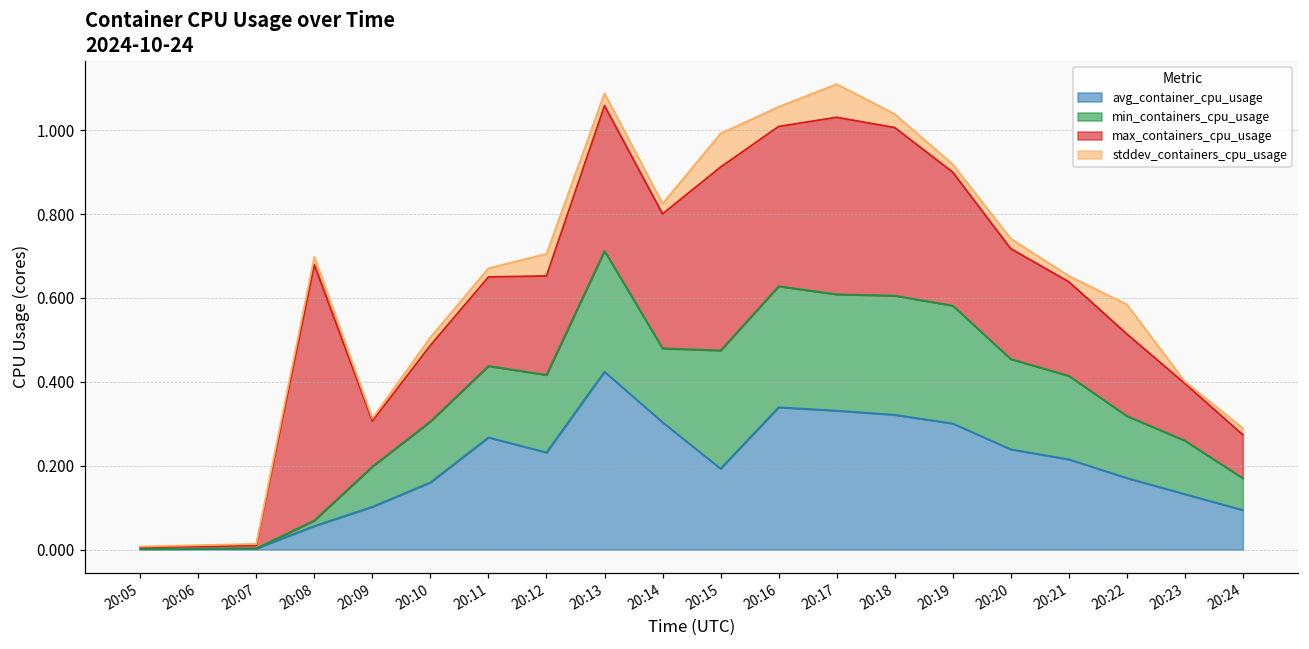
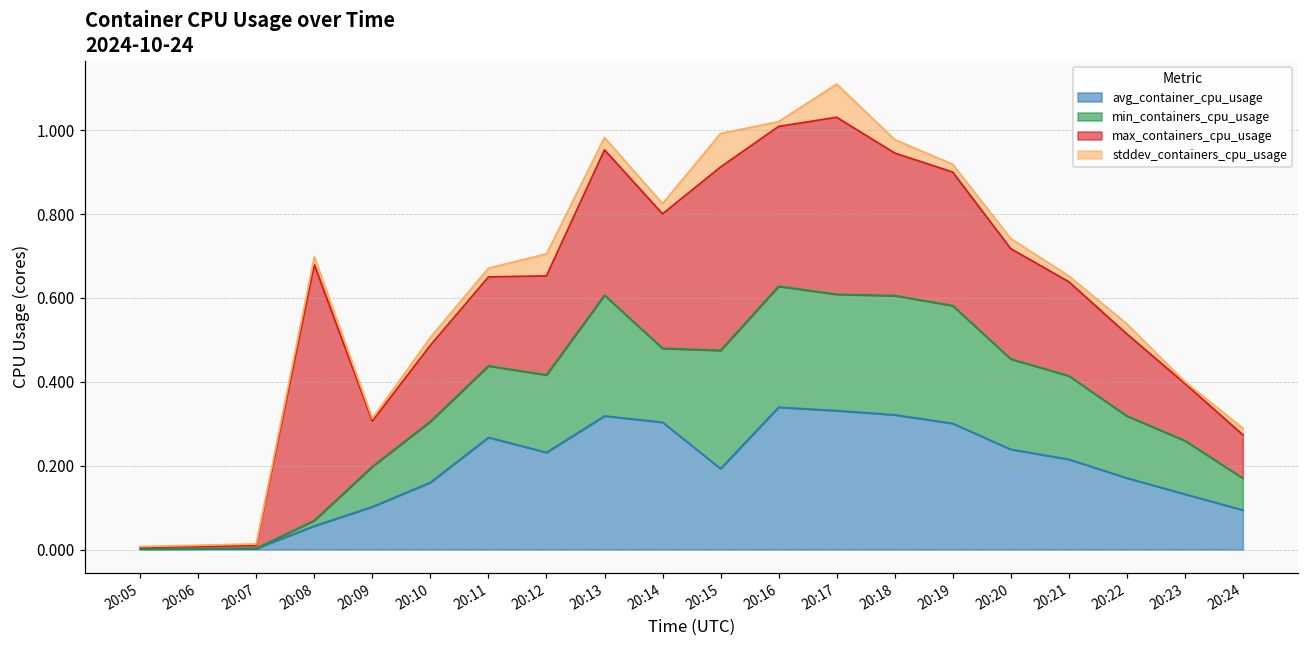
  {
    "avg_container_cpu_usage": {
      "20:08": 0.06,
      "20:09": 0.10,
      "20:10": 0.16,
      "20:11": 0.27,
      "20:12": 0.23,
-     "20:13": 0.42,
+     "20:13": 0.32,
      "20:14": 0.30,
      "20:15": 0.19,
      "20:16": 0.34,
      "20:17": 0.33,
      "20:18": 0.32,
      "20:19": 0.30,
      "20:20": 0.24,
      "20:21": 0.22,
      "20:22": 0.17,
      "20:23": 0.13,
      "20:24": 0.09
    },
    "min_containers_cpu_usage": {
      "20:08": 0.01,
      "20:09": 0.10,
      "20:10": 0.15,
      "20:11": 0.17,
      "20:12": 0.18,
      "20:13": 0.29,
      "20:14": 0.18,
      "20:15": 0.28,
      "20:16": 0.29,
      "20:17": 0.28,
      "20:18": 0.28,
      "20:19": 0.28,
      "20:20": 0.22,
      "20:21": 0.20,
      "20:22": 0.15,
      "20:23": 0.13,
      "20:24": 0.08
    },
    "max_containers_cpu_usage": {
      "20:08": 0.61,
      "20:10": 0.18,
      "20:11": 0.21,
      "20:12": 0.24,
      "20:13": 0.35,
      "20:14": 0.32,
      "20:15": 0.44,
      "20:16": 0.38,
      "20:17": 0.42,
-     "20:18": 0.40,
+     "20:18": 0.34,
      "20:19": 0.32,
      "20:20": 0.26,
      "20:21": 0.22,
      "20:22": 0.20,
      "20:24": 0.10
    },
    "stddev_containers_cpu_usage": {
      "20:08": 0.02,
      "20:10": 0.02,
      "20:11": 0.02,
      "20:12": 0.05,
      "20:13": 0.03,
      "20:14": 0.02,
      "20:15": 0.08,
-     "20:16": 0.05,
+     "20:16": 0.01,
      "20:17": 0.08,
      "20:18": 0.03,
      "20:19": 0.02,
      "20:20": 0.02,
      "20:21": 0.01,
-     "20:22": 0.07,
+     "20:22": 0.02,
      "20:24": 0.02
    }
  }
